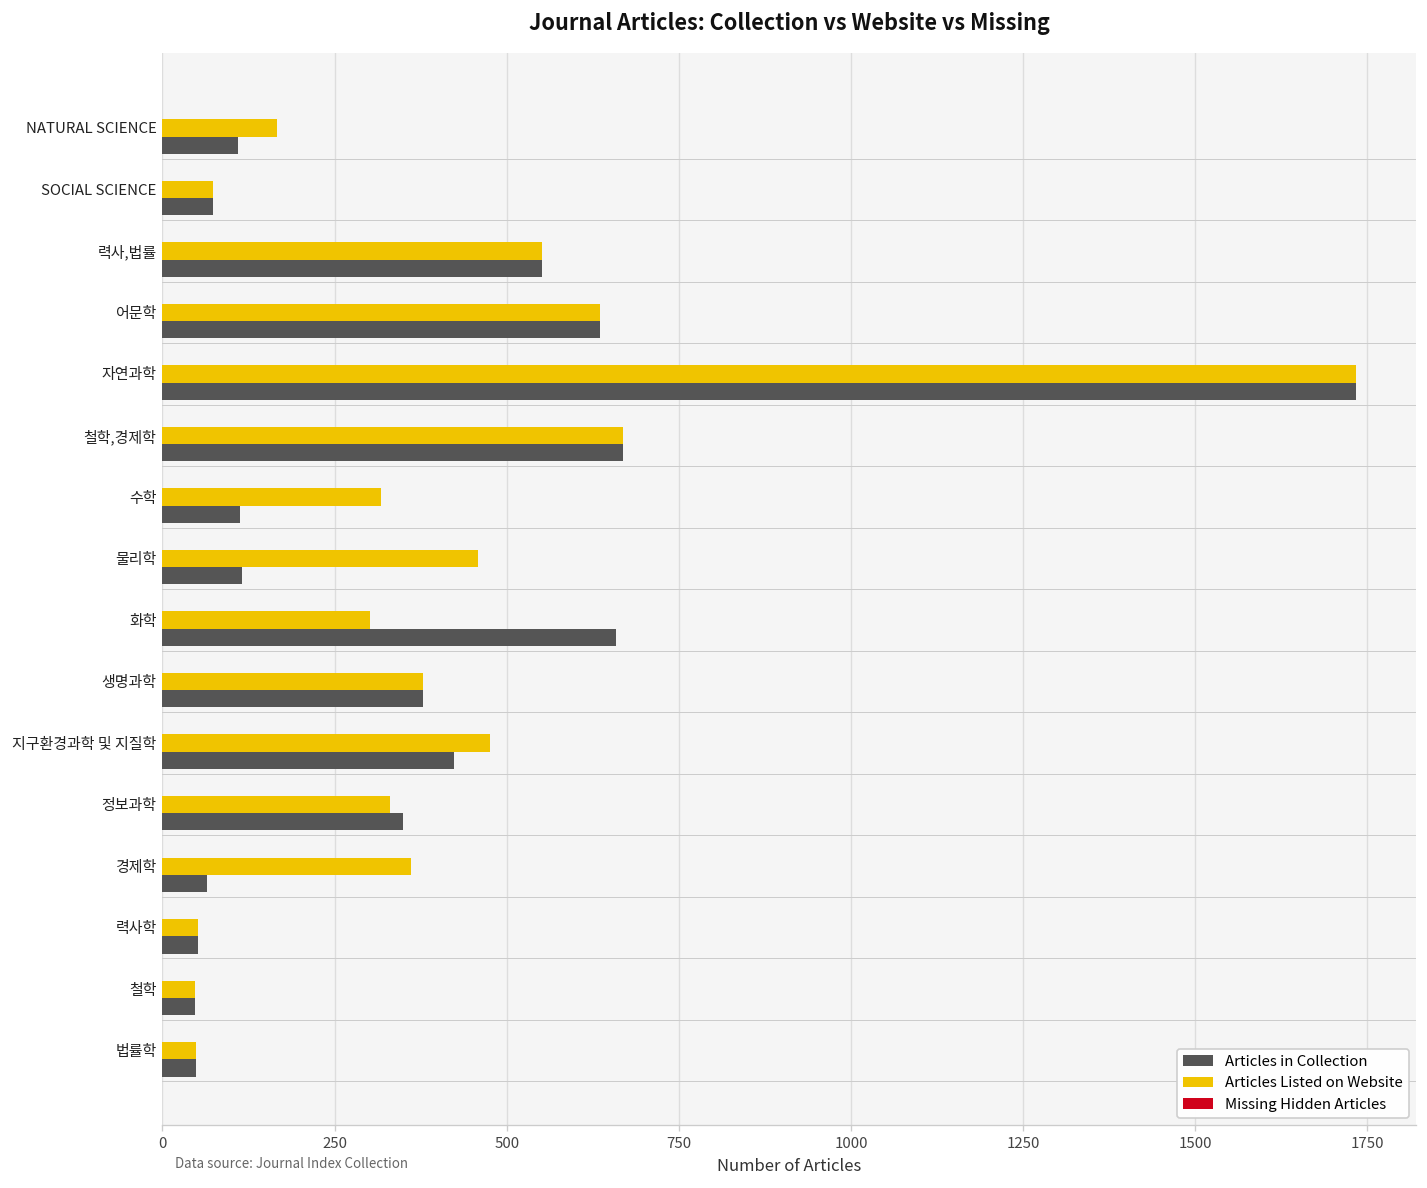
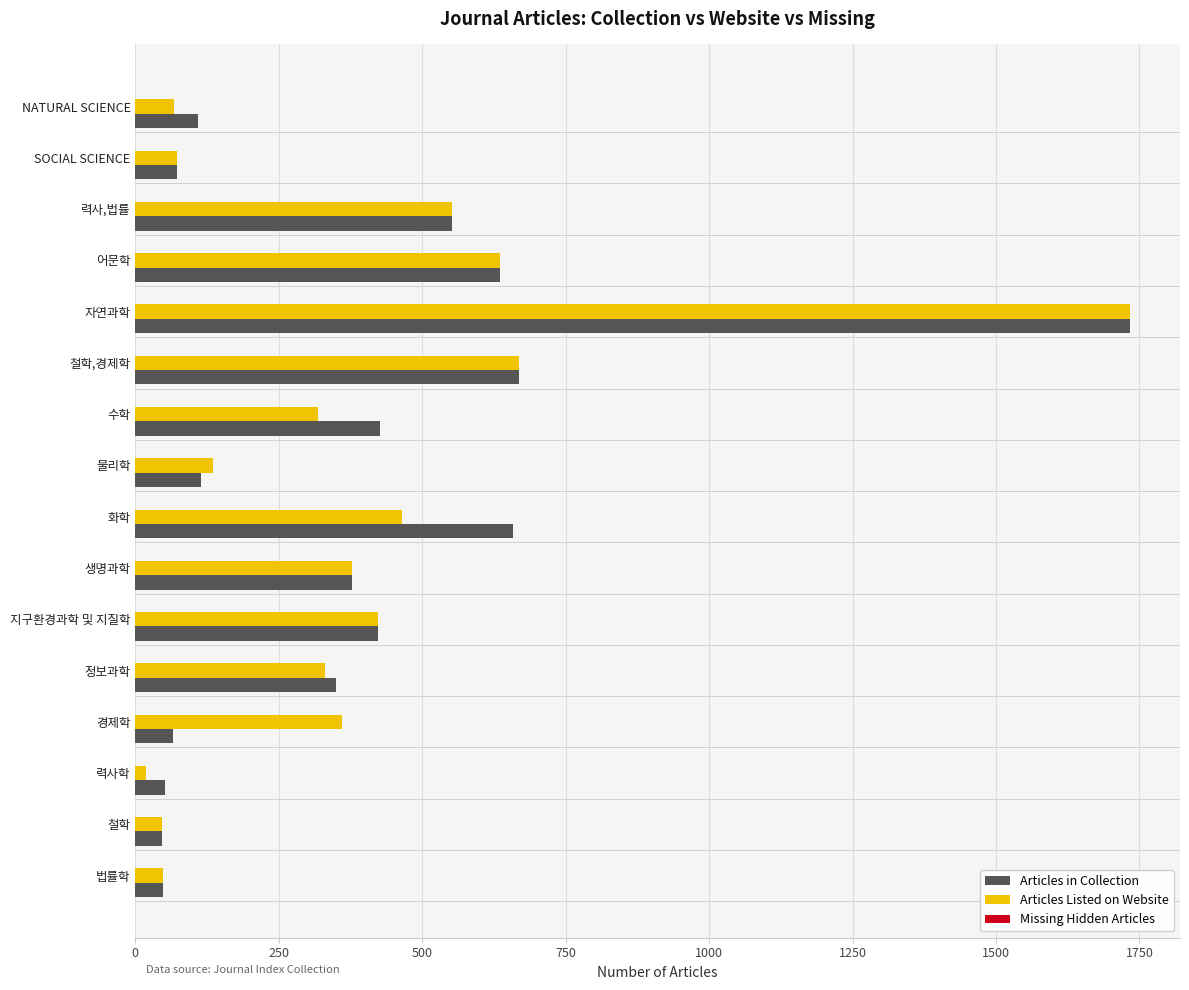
  {
    "Articles in Collection": {
      "NATURAL SCIENCE": 110,
      "SOCIAL SCIENCE": 70,
      "력사,법률": 550,
      "어문학": 640,
      "자연과학": 1730,
      "철학,경제학": 670,
-     "수학": 110,
+     "수학": 430,
      "물리학": 120,
      "화학": 660,
      "생명과학": 380,
      "지구환경과학 및 지질학": 420,
      "정보과학": 350,
      "경제학": 70,
      "력사학": 50,
      "철학": 50,
      "법률학": 50
    },
    "Articles Listed on Website": {
-     "NATURAL SCIENCE": 170,
+     "NATURAL SCIENCE": 70,
      "SOCIAL SCIENCE": 70,
      "력사,법률": 550,
      "어문학": 640,
      "자연과학": 1730,
      "철학,경제학": 670,
      "수학": 320,
-     "물리학": 460,
-     "화학": 300,
+     "물리학": 140,
+     "화학": 460,
      "생명과학": 380,
-     "지구환경과학 및 지질학": 480,
+     "지구환경과학 및 지질학": 420,
      "정보과학": 330,
      "경제학": 360,
-     "력사학": 50,
+     "력사학": 20,
      "철학": 50,
      "법률학": 50
    },
    "Missing Hidden Articles": {
      "NATURAL SCIENCE": 0,
      "SOCIAL SCIENCE": 0,
      "력사,법률": 0,
      "어문학": 0,
      "자연과학": 0,
      "철학,경제학": 0,
      "수학": 0,
      "물리학": 0,
      "화학": 0,
      "생명과학": 0,
      "지구환경과학 및 지질학": 0,
      "정보과학": 0,
      "경제학": 0,
      "력사학": 0,
      "철학": 0,
      "법률학": 0
    }
  }
